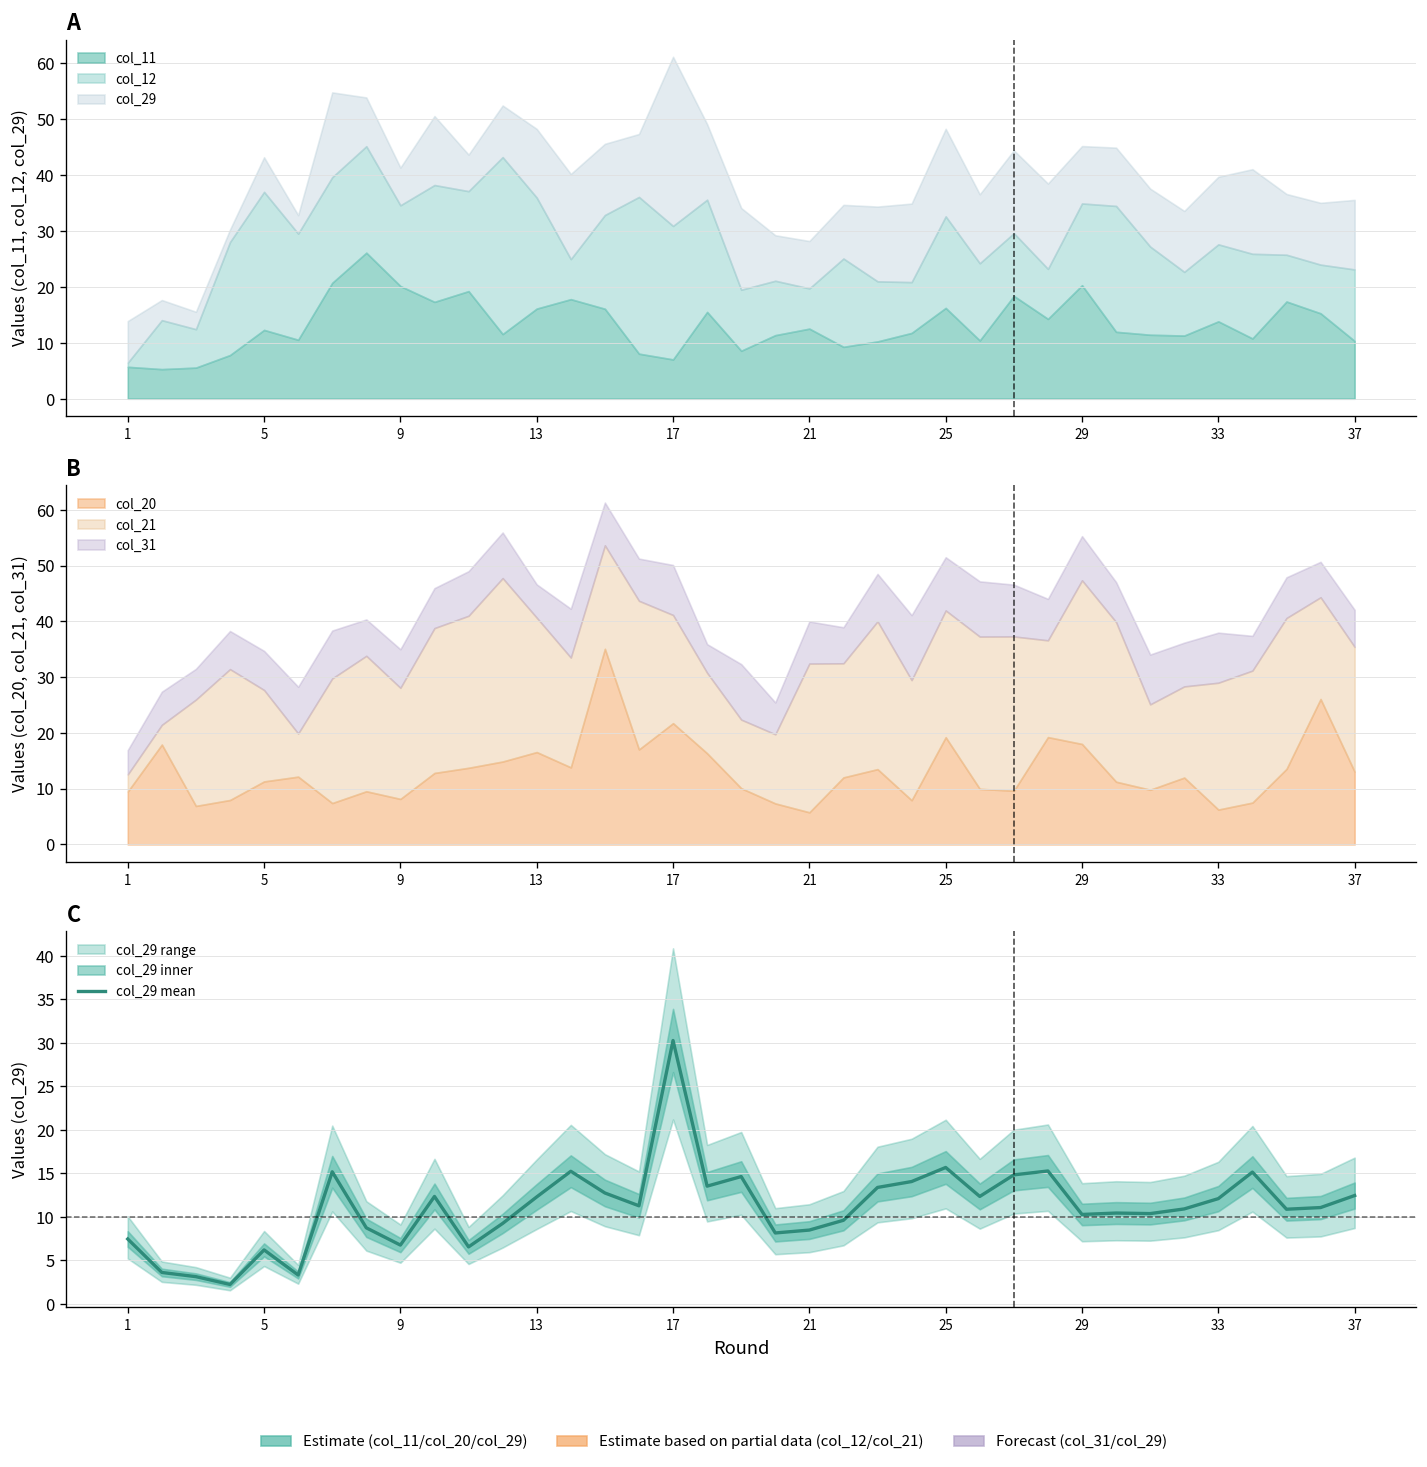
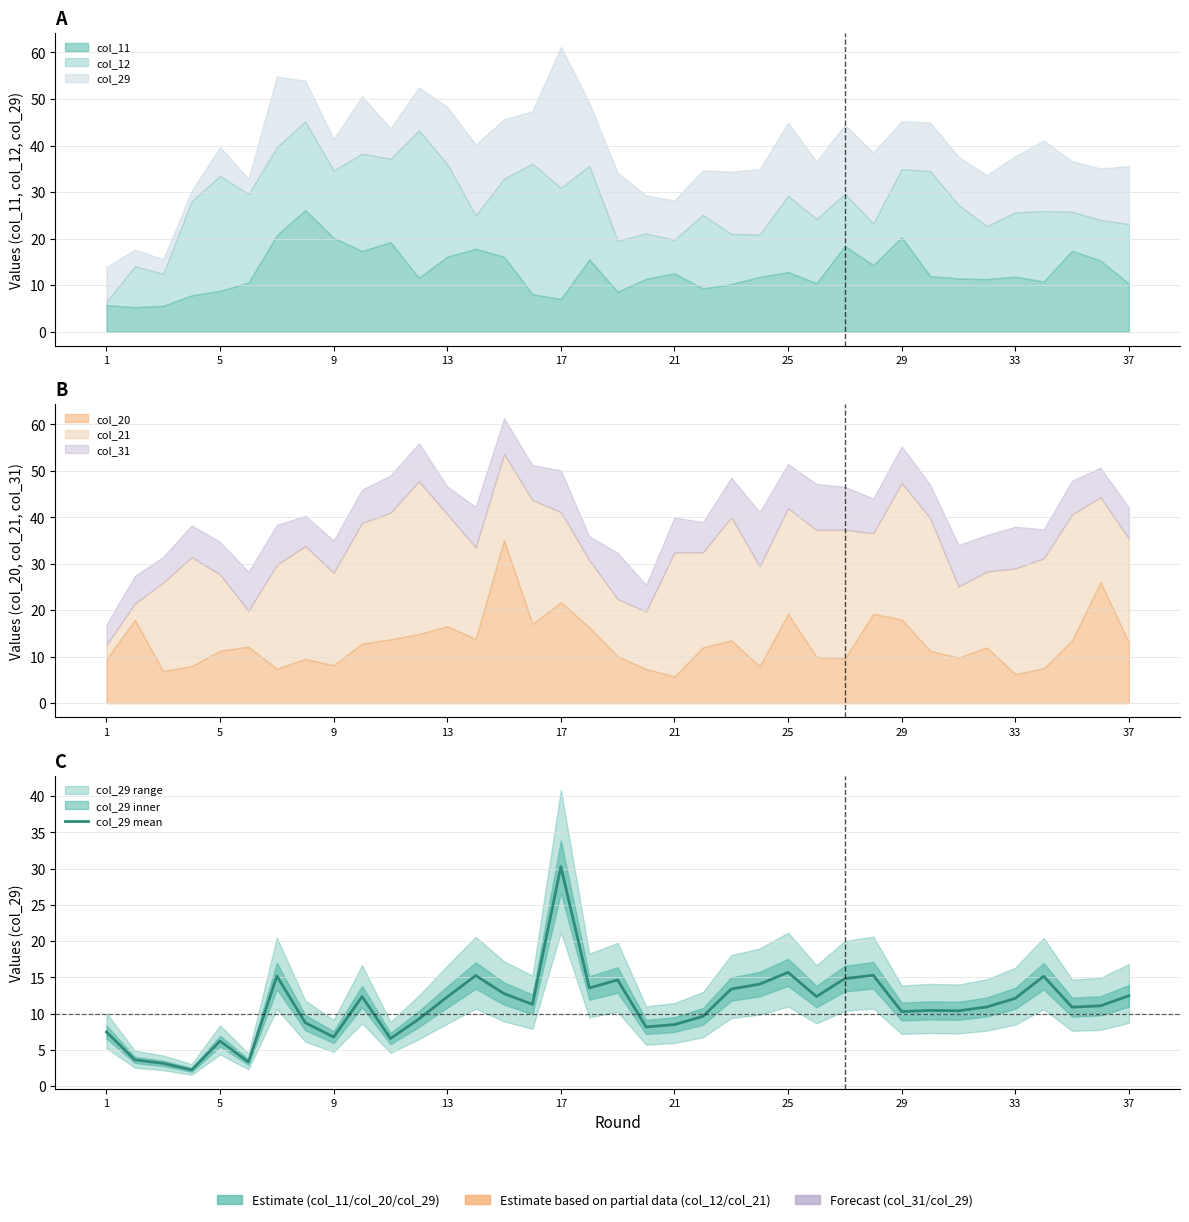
  {
    "A": {
      "col_11": {
        "1": 6,
-       "5": 12,
+       "5": 9,
        "9": 20,
        "13": 16,
        "17": 7,
        "21": 13,
-       "25": 16,
+       "25": 13,
        "29": 20,
-       "33": 14,
+       "33": 12,
        "37": 10
      }
    },
    "C": {
      "col_29 mean": {
        "1": 7,
        "5": 6,
        "9": 7,
        "13": 12,
        "17": 30,
        "21": 8,
        "25": 16,
        "29": 10,
        "33": 12,
        "37": 12
      }
    }
  }
